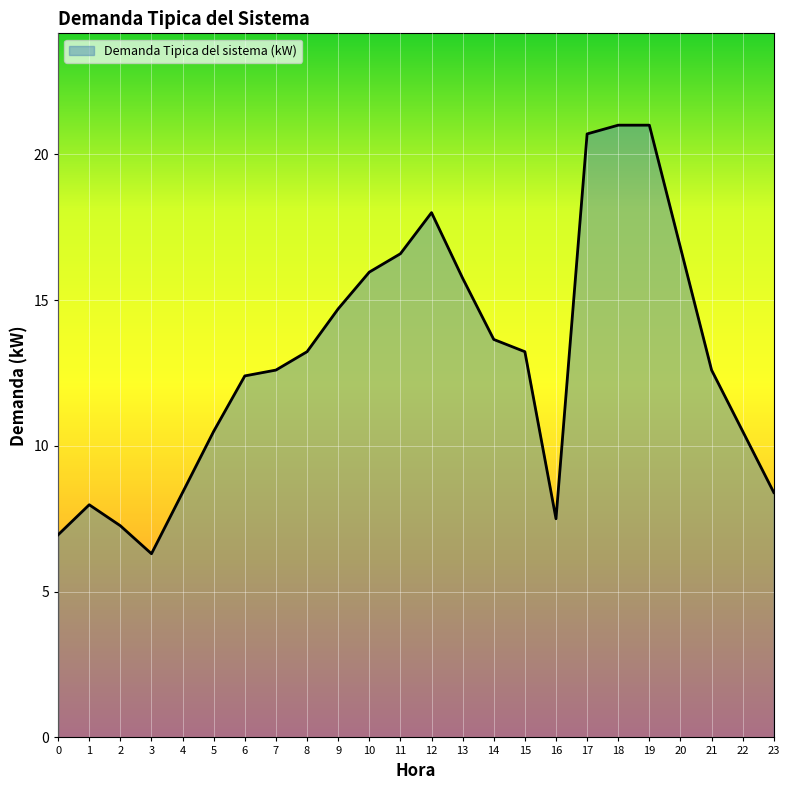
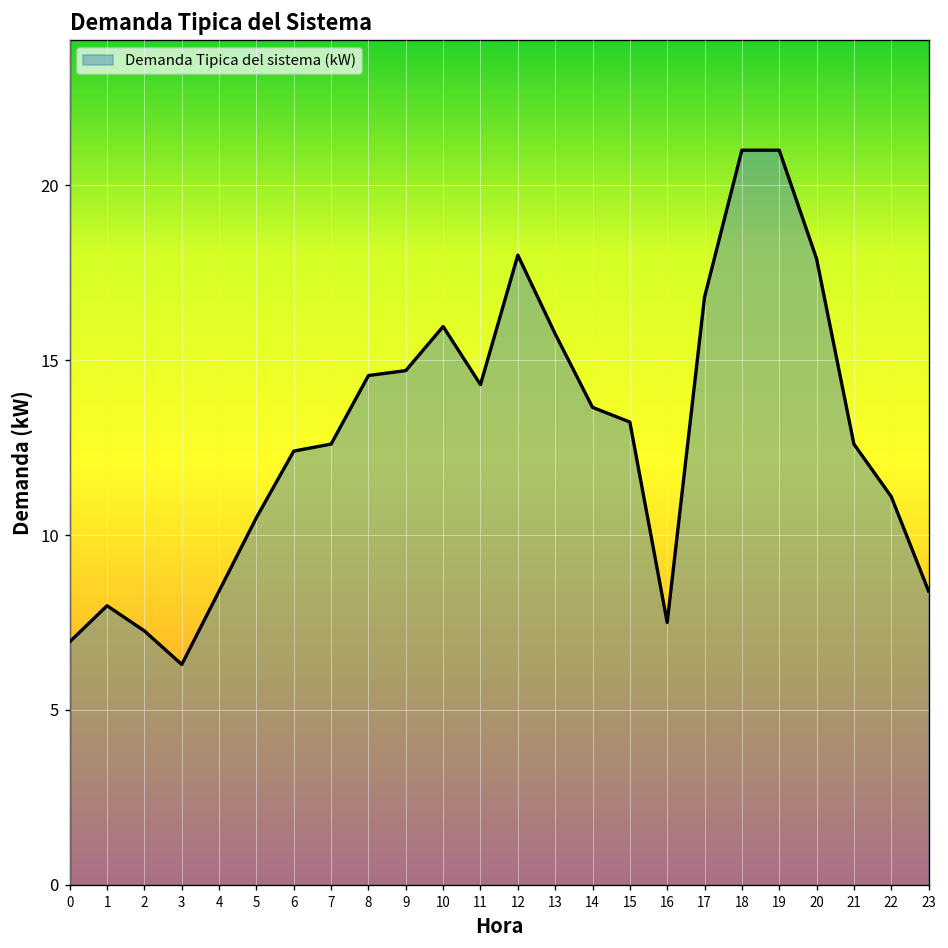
  {
    "0": 7.0,
    "1": 8.0,
    "2": 7.3,
    "3": 6.3,
    "4": 8.4,
    "5": 10.5,
    "6": 12.4,
    "7": 12.6,
-   "8": 13.2,
+   "8": 14.6,
    "9": 14.7,
    "10": 16.0,
-   "11": 16.6,
+   "11": 14.3,
    "12": 18.0,
    "13": 15.8,
    "14": 13.7,
    "15": 13.2,
    "16": 7.5,
-   "17": 20.7,
+   "17": 16.8,
    "18": 21.0,
    "19": 21.0,
-   "20": 16.8,
+   "20": 17.9,
    "21": 12.6,
-   "22": 10.5,
+   "22": 11.1,
    "23": 8.4
  }
